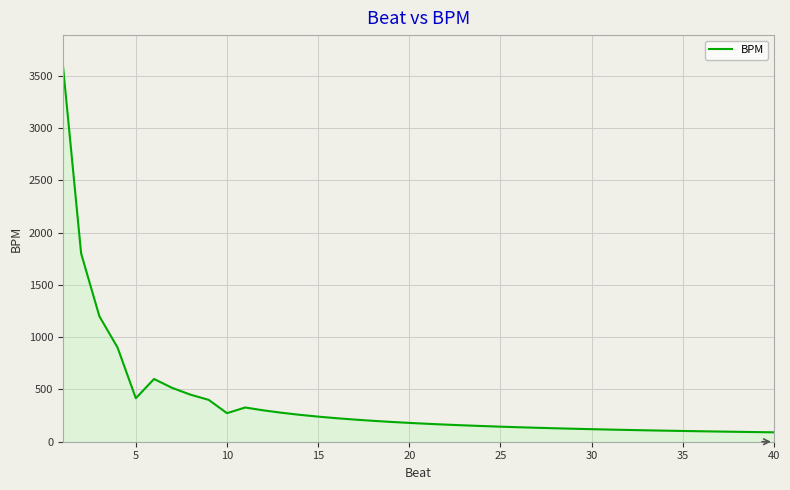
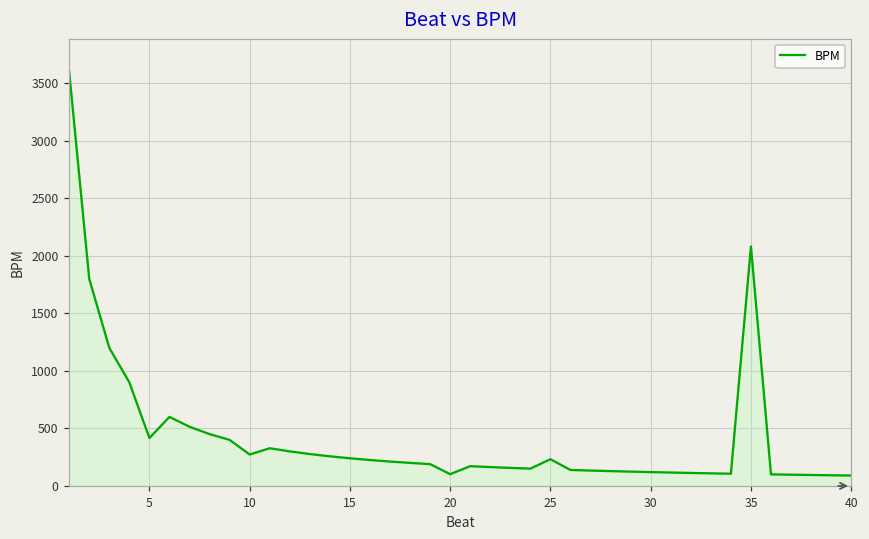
  {
    "5": 420,
    "10": 270,
    "15": 240,
-   "20": 180,
-   "25": 140,
+   "20": 100,
+   "25": 230,
    "30": 120,
-   "35": 100,
+   "35": 2080,
    "40": 90
  }
